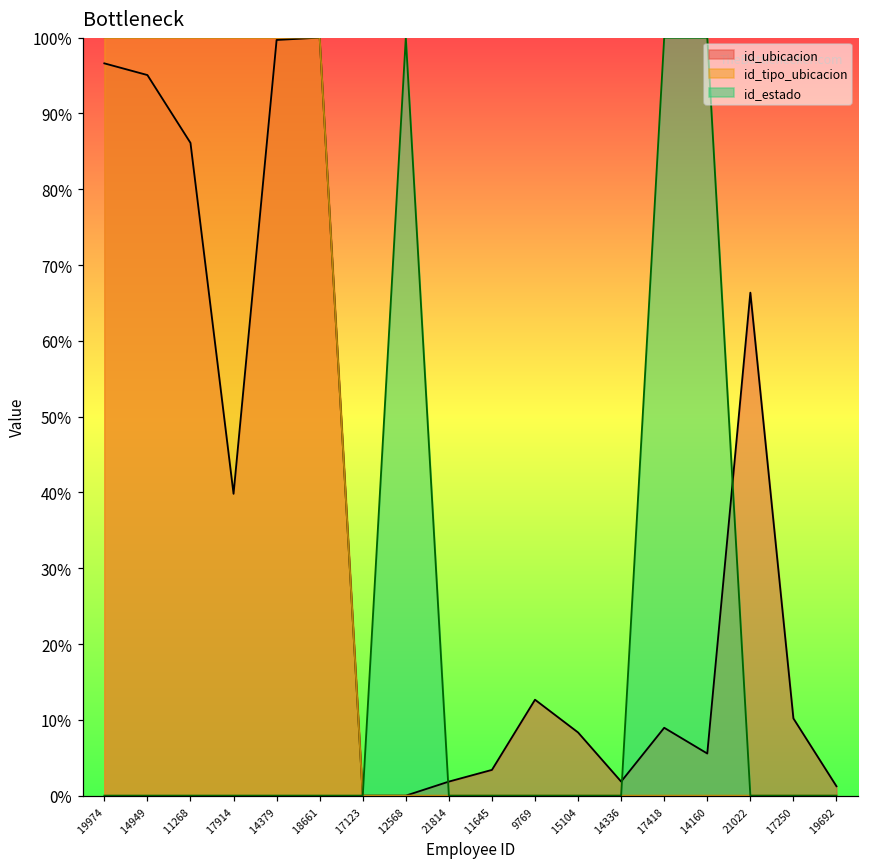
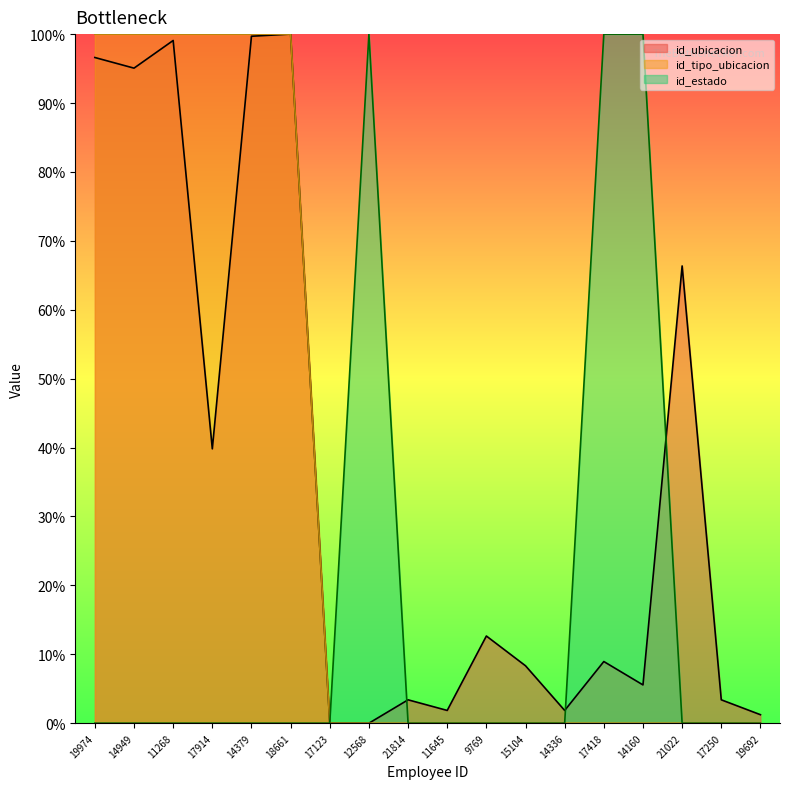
  {
    "id_ubicacion": {
      "19974": "97%",
      "14949": "95%",
-     "11268": "86%",
+     "11268": "99%",
      "17914": "40%",
-     "21814": "2%",
-     "11645": "3%",
+     "21814": "3%",
+     "11645": "2%",
      "9769": "13%",
      "15104": "8%",
      "14336": "2%",
      "17418": "9%",
      "14160": "6%",
      "21022": "66%",
-     "17250": "10%",
+     "17250": "3%",
      "19692": "1%"
    },
    "id_tipo_ubicacion": {
      "19974": "100%",
      "14949": "100%",
      "11268": "100%",
      "17914": "100%",
      "17418": "0%",
      "14160": "0%"
    },
    "id_estado": {
      "19974": "0%",
      "14949": "0%",
      "11268": "0%",
      "17914": "0%",
      "14379": "0%",
      "18661": "0%",
      "12568": "100%",
      "17418": "100%",
      "14160": "100%"
    }
  }
